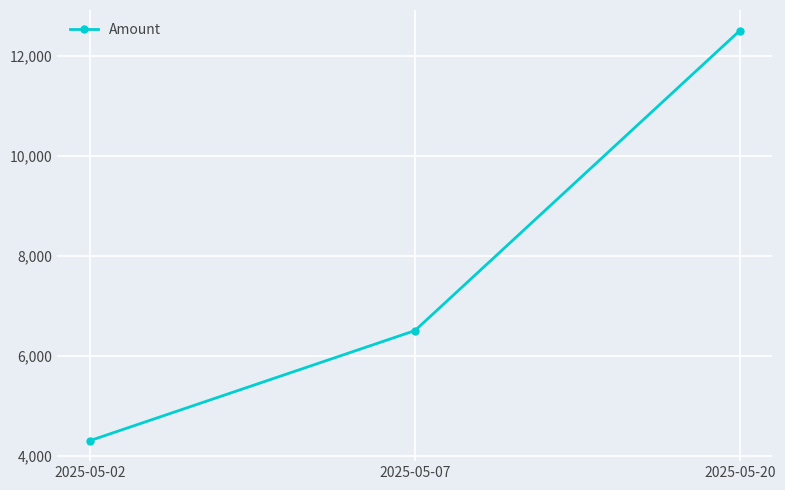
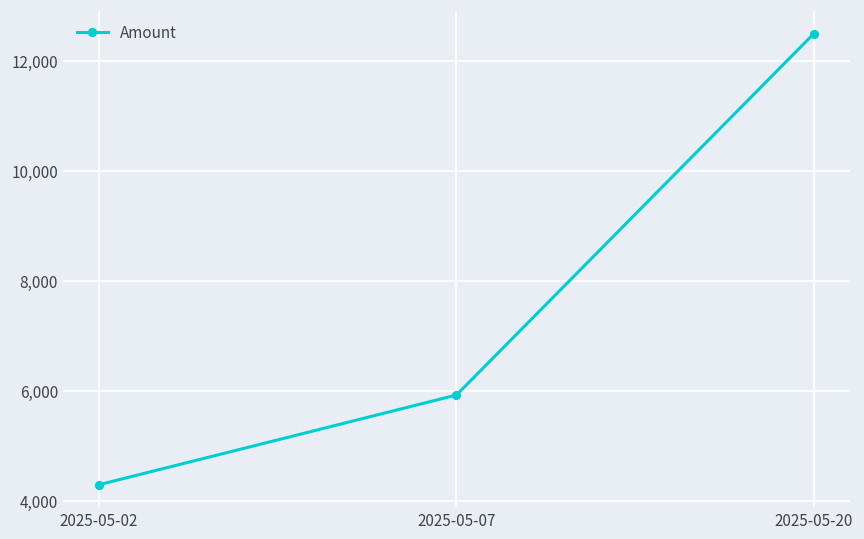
  {
    "2025-05-02": "4,300",
-   "2025-05-07": "6,500",
+   "2025-05-07": "5,900",
    "2025-05-20": "12,500"
  }
